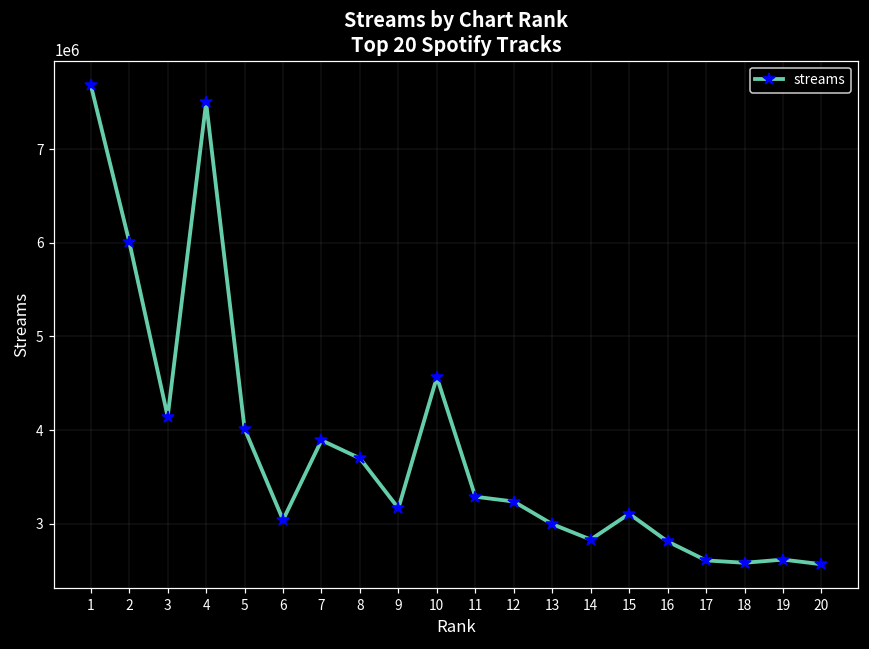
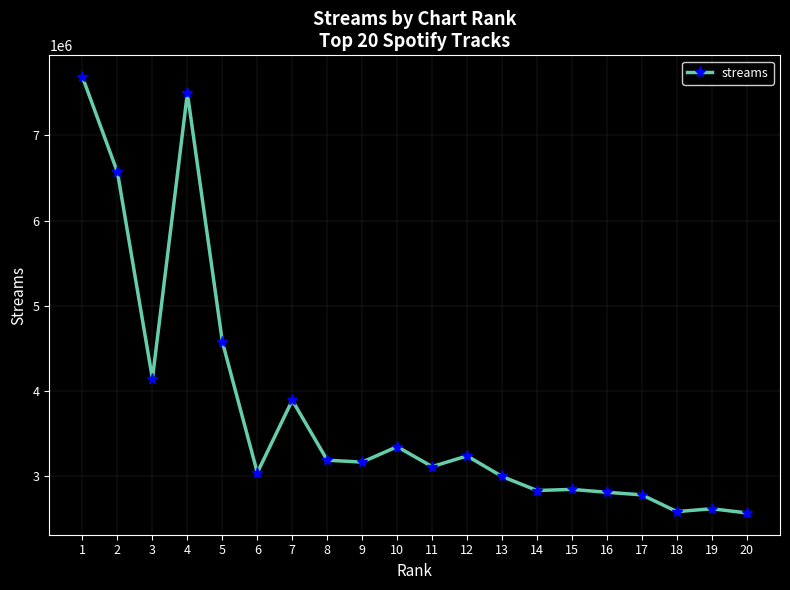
  {
    "1": 7700000,
-   "2": 6000000,
+   "2": 6600000,
    "3": 4100000,
    "4": 7500000,
-   "5": 4000000,
+   "5": 4600000,
    "6": 3000000,
    "7": 3900000,
-   "8": 3700000,
+   "8": 3200000,
    "9": 3200000,
-   "10": 4600000,
-   "11": 3300000,
+   "10": 3300000,
+   "11": 3100000,
    "12": 3200000,
    "13": 3000000,
    "14": 2800000,
-   "15": 3100000,
+   "15": 2800000,
    "16": 2800000,
-   "17": 2600000,
+   "17": 2800000,
    "18": 2600000,
    "19": 2600000,
    "20": 2600000
  }
